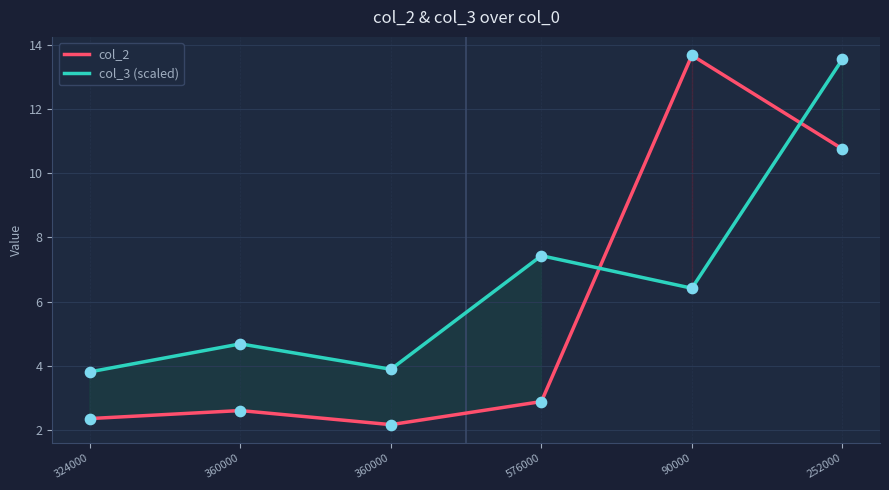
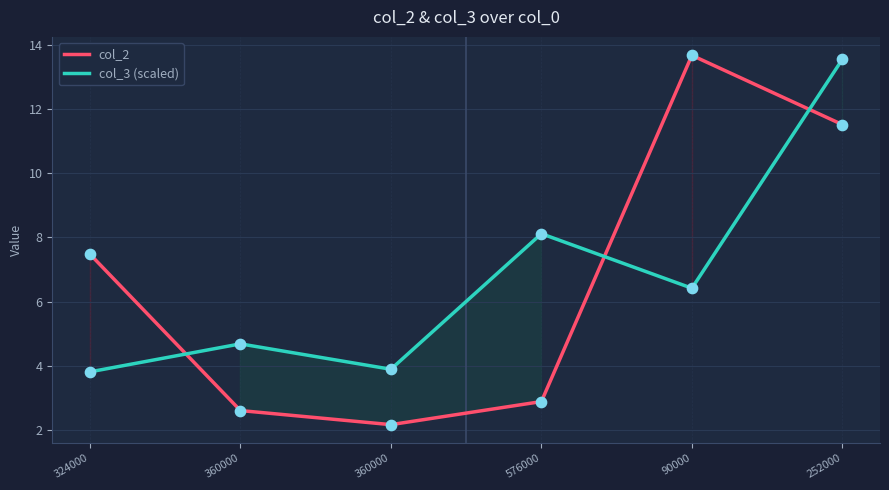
  {
    "col_2": {
-     "324000": 2.4,
+     "324000": 7.5,
      "576000": 2.9,
      "90000": 13.7,
-     "252000": 10.8
+     "252000": 11.5
    },
    "col_3 (scaled)": {
      "324000": 3.8,
-     "576000": 7.4,
+     "576000": 8.1,
      "90000": 6.4,
      "252000": 13.6
    }
  }
